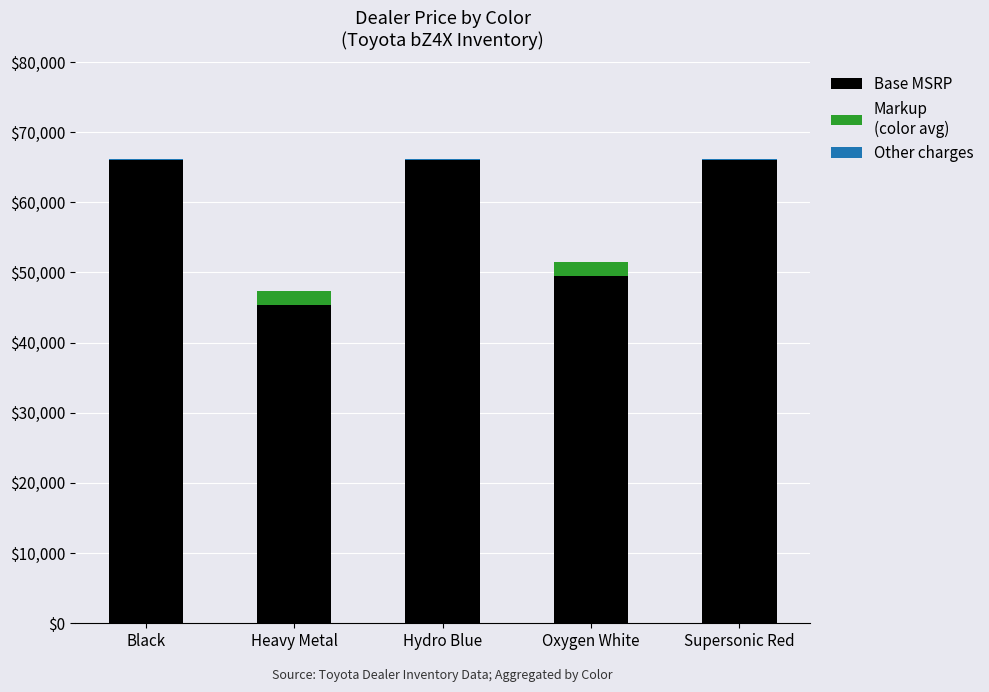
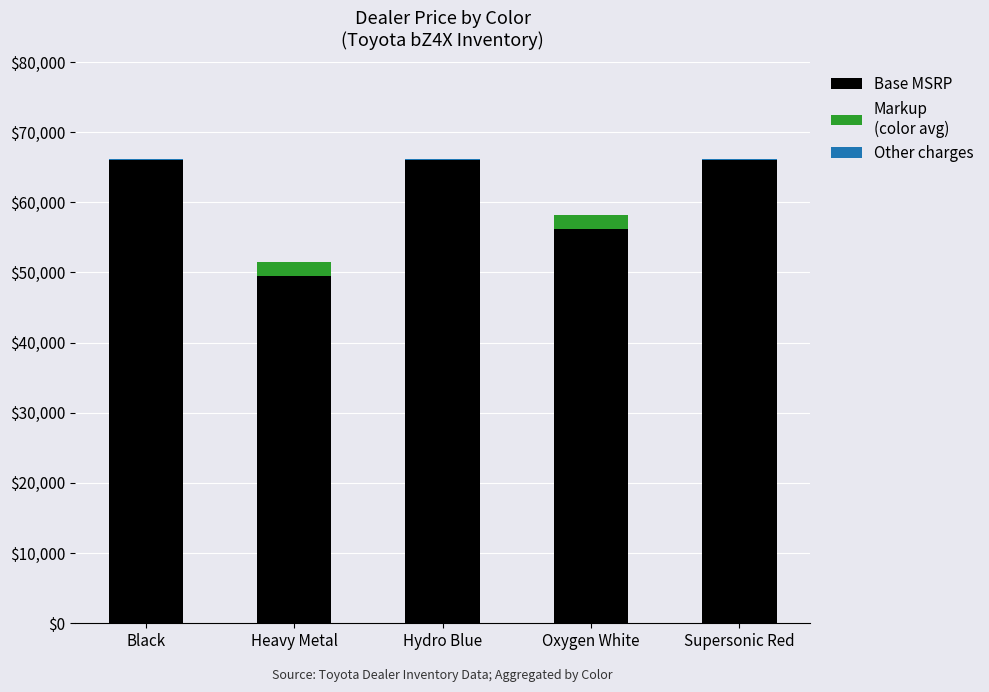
  {
    "Base MSRP": {
      "Black": "$66,000",
-     "Heavy Metal": "$45,000",
+     "Heavy Metal": "$50,000",
      "Hydro Blue": "$66,000",
-     "Oxygen White": "$50,000",
+     "Oxygen White": "$56,000",
      "Supersonic Red": "$66,000"
    },
    "Other charges": {
      "Heavy Metal": "$0",
      "Oxygen White": "$0"
    }
  }
